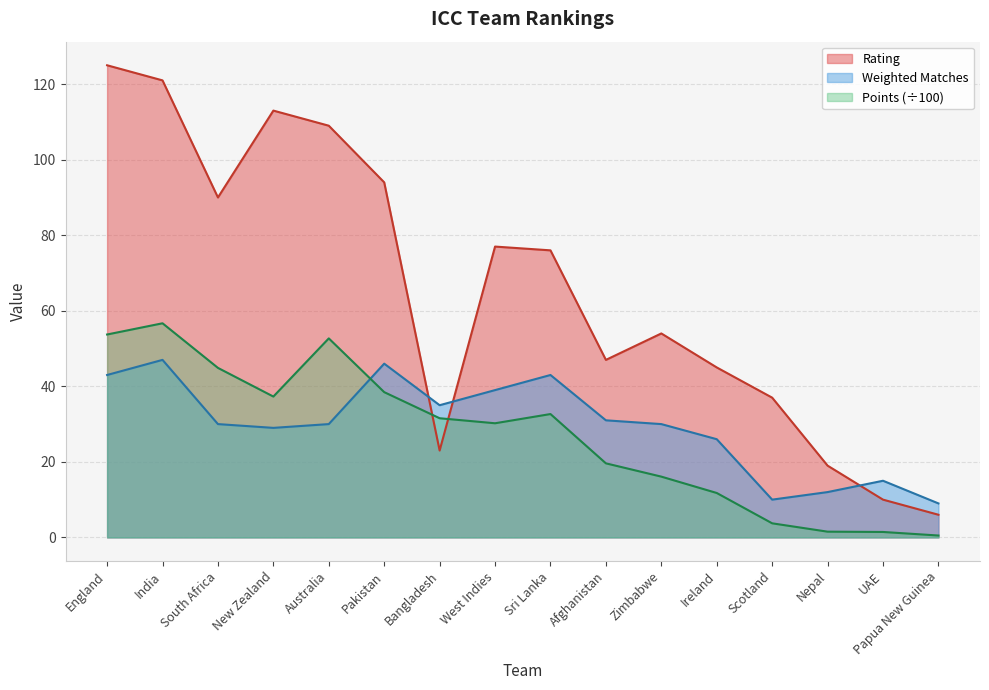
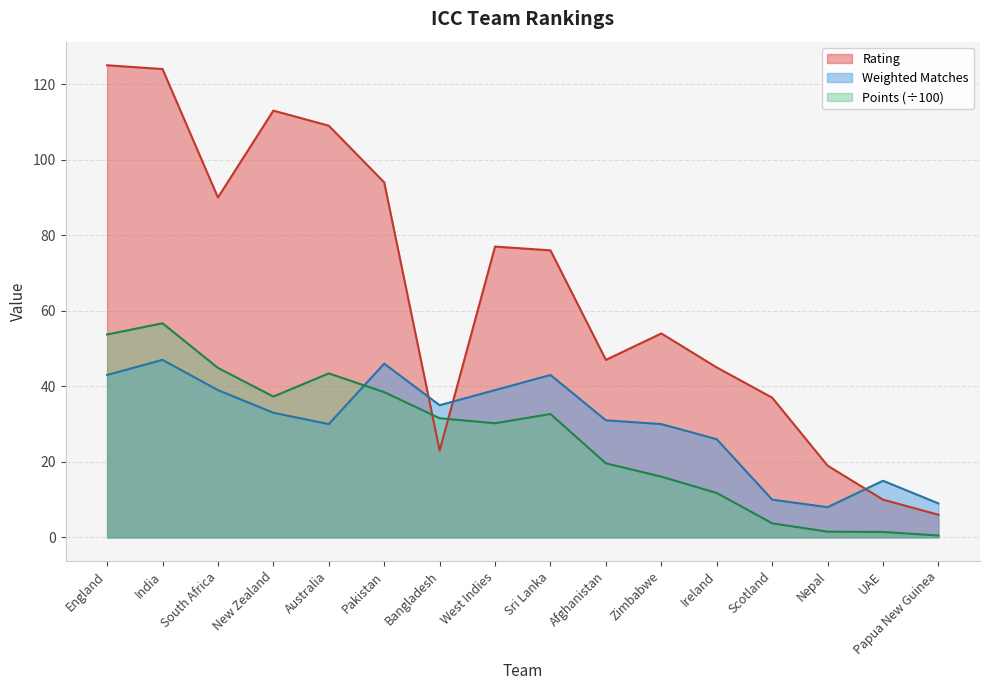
  {
    "Rating": {
      "England": 125,
-     "India": 121,
+     "India": 124,
      "South Africa": 90,
      "New Zealand": 113,
      "Australia": 109,
      "Pakistan": 94,
      "Bangladesh": 23,
      "West Indies": 77,
      "Sri Lanka": 76,
      "Afghanistan": 47,
      "Zimbabwe": 54,
      "Ireland": 45,
      "Scotland": 37,
      "Nepal": 19,
      "UAE": 10,
      "Papua New Guinea": 6
    },
    "Weighted Matches": {
      "England": 43,
      "India": 47,
-     "South Africa": 30,
-     "New Zealand": 29,
+     "South Africa": 39,
+     "New Zealand": 33,
      "Australia": 30,
      "Pakistan": 46,
      "Bangladesh": 35,
      "West Indies": 39,
      "Sri Lanka": 43,
      "Afghanistan": 31,
      "Zimbabwe": 30,
      "Ireland": 26,
      "Scotland": 10,
-     "Nepal": 12,
+     "Nepal": 8,
      "UAE": 15,
      "Papua New Guinea": 9
    },
    "Points (÷100)": {
      "England": 54,
      "India": 57,
      "South Africa": 45,
      "New Zealand": 37,
-     "Australia": 53,
+     "Australia": 43,
      "Pakistan": 38,
      "Bangladesh": 32,
      "West Indies": 30,
      "Sri Lanka": 33,
      "Afghanistan": 20,
      "Zimbabwe": 16,
      "Ireland": 12,
      "Scotland": 4,
      "Nepal": 2,
      "UAE": 1,
      "Papua New Guinea": 1
    }
  }
